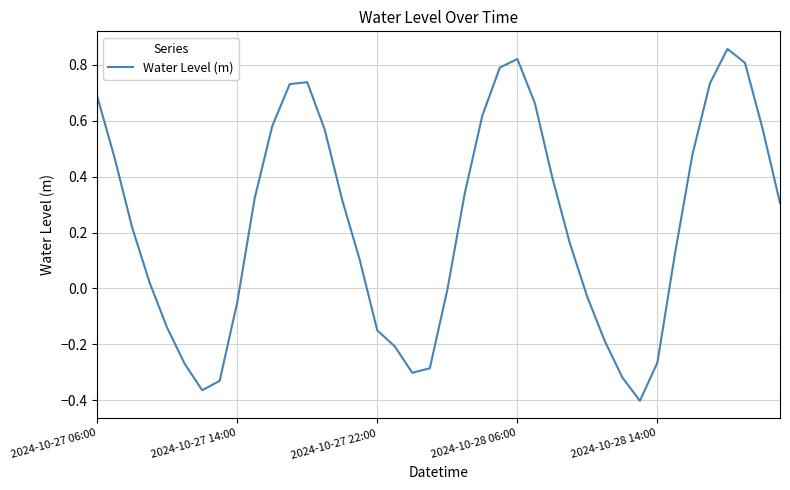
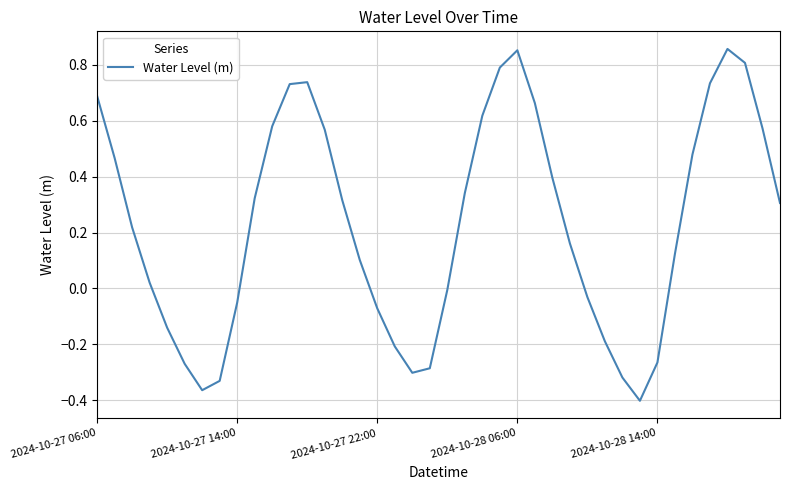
  {
    "2024-10-27 06:00": 0.69,
    "2024-10-27 14:00": -0.05,
-   "2024-10-27 22:00": -0.15,
-   "2024-10-28 06:00": 0.82,
+   "2024-10-27 22:00": -0.07,
+   "2024-10-28 06:00": 0.85,
    "2024-10-28 14:00": -0.26
  }
